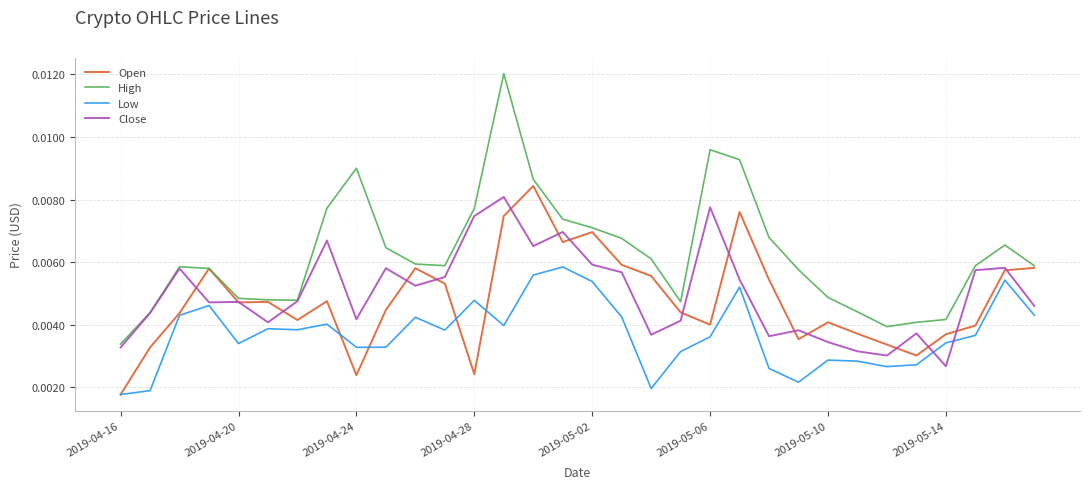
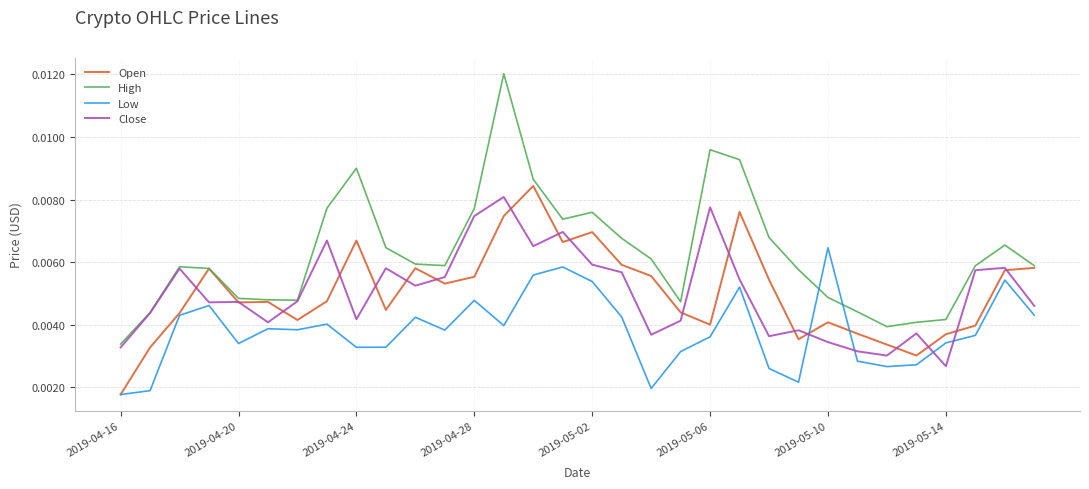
  {
    "Open": {
-     "2019-04-24": 0.0024,
-     "2019-04-28": 0.0024,
+     "2019-04-24": 0.0067,
+     "2019-04-28": 0.0055,
      "2019-05-02": 0.0070,
      "2019-05-06": 0.0040,
      "2019-05-10": 0.0041,
      "2019-05-14": 0.0037
    },
    "High": {
      "2019-04-16": 0.0034,
      "2019-04-20": 0.0048,
      "2019-04-24": 0.0090,
      "2019-04-28": 0.0077,
-     "2019-05-02": 0.0071,
+     "2019-05-02": 0.0076,
      "2019-05-06": 0.0096,
      "2019-05-10": 0.0049,
      "2019-05-14": 0.0042
    },
    "Low": {
      "2019-04-20": 0.0034,
      "2019-04-24": 0.0033,
      "2019-04-28": 0.0048,
      "2019-05-02": 0.0054,
      "2019-05-06": 0.0036,
-     "2019-05-10": 0.0029,
+     "2019-05-10": 0.0065,
      "2019-05-14": 0.0034
    },
    "Close": {
      "2019-04-16": 0.0033,
      "2019-04-24": 0.0042,
      "2019-04-28": 0.0075,
      "2019-05-02": 0.0059,
      "2019-05-06": 0.0078,
      "2019-05-10": 0.0034,
      "2019-05-14": 0.0027
    }
  }
